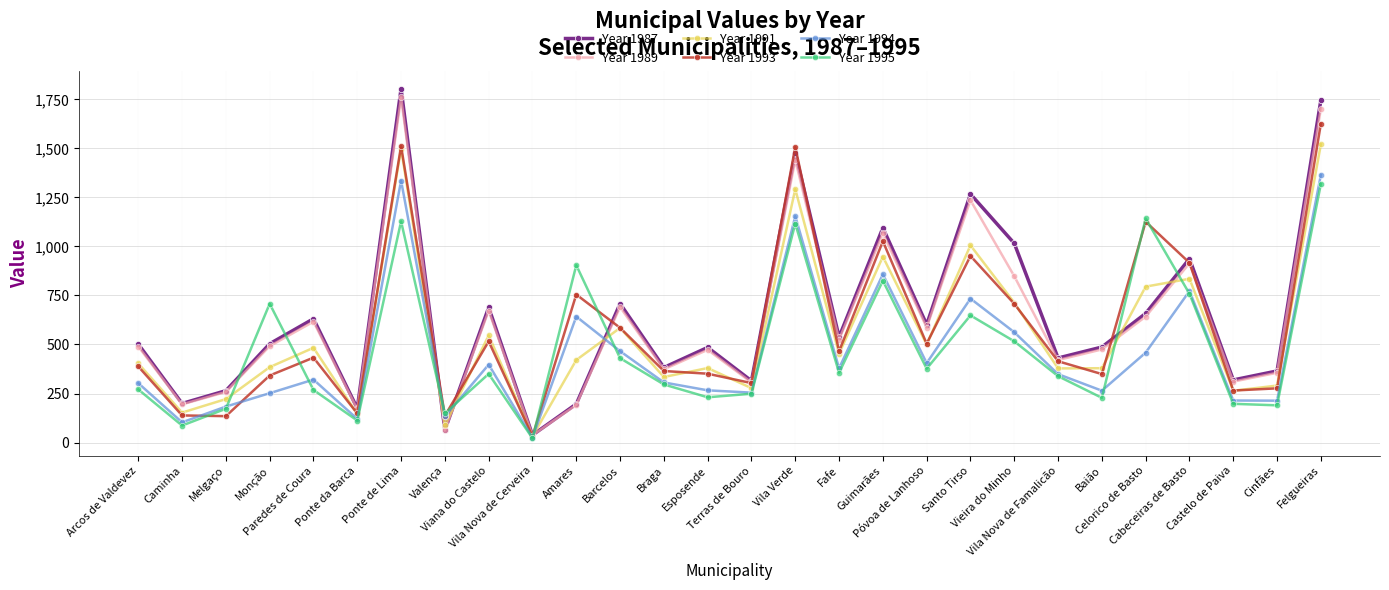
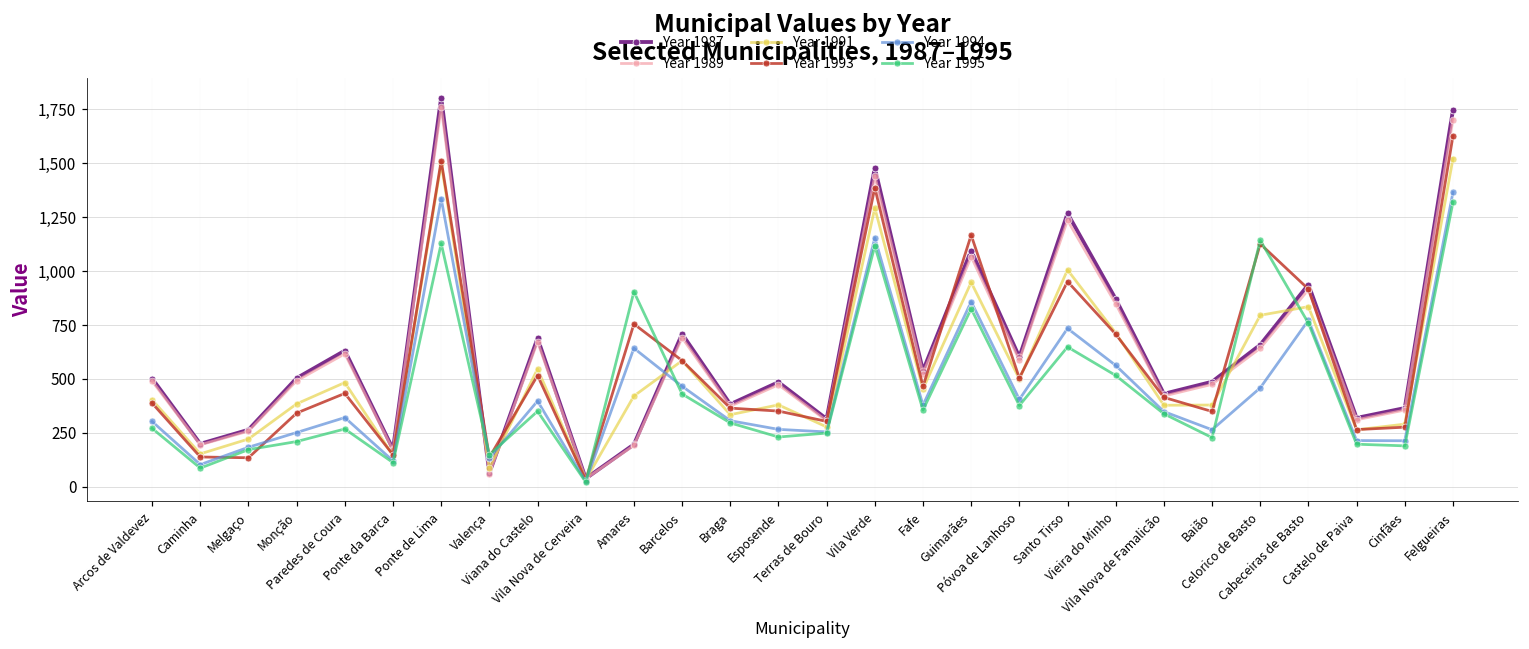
  {
    "Year 1987": {
      "Paredes de Coura": "630",
      "Ponte de Lima": "1,800",
      "Viana do Castelo": "690",
      "Barcelos": "710",
      "Vila Verde": "1,480",
      "Fafe": "540",
      "Guimarães": "1,090",
      "Póvoa de Lanhoso": "600",
      "Santo Tirso": "1,270",
-     "Vieira do Minho": "1,020",
+     "Vieira do Minho": "870",
      "Celorico de Basto": "660",
      "Cabeceiras de Basto": "940",
      "Felgueiras": "1,750"
    },
    "Year 1989": {
      "Paredes de Coura": "620",
      "Ponte de Lima": "1,760",
      "Viana do Castelo": "670",
      "Barcelos": "690",
      "Vila Verde": "1,440",
      "Fafe": "530",
      "Guimarães": "1,070",
      "Póvoa de Lanhoso": "590",
      "Santo Tirso": "1,240",
      "Vieira do Minho": "850",
      "Celorico de Basto": "640",
      "Felgueiras": "1,700"
    },
    "Year 1991": {
      "Arcos de Valdevez": "400",
      "Caminha": "150",
      "Melgaço": "220",
      "Monção": "380",
      "Paredes de Coura": "480",
      "Valença": "90",
      "Viana do Castelo": "550",
      "Amares": "420",
      "Braga": "330",
      "Esposende": "380",
      "Terras de Bouro": "280",
      "Vila Verde": "1,290",
      "Guimarães": "950",
      "Santo Tirso": "1,010",
      "Vila Nova de Famalicão": "380",
      "Baião": "380",
      "Celorico de Basto": "800",
      "Cabeceiras de Basto": "840",
      "Cinfães": "290",
      "Felgueiras": "1,520"
    },
    "Year 1993": {
      "Arcos de Valdevez": "390",
      "Caminha": "140",
      "Melgaço": "130",
      "Monção": "340",
      "Paredes de Coura": "430",
      "Viana do Castelo": "520",
      "Amares": "750",
      "Esposende": "350",
-     "Vila Verde": "1,510",
-     "Guimarães": "1,030",
+     "Vila Verde": "1,390",
+     "Guimarães": "1,170",
      "Santo Tirso": "950",
      "Baião": "350",
      "Celorico de Basto": "1,130",
      "Cinfães": "280",
      "Felgueiras": "1,630"
    },
    "Year 1994": {
      "Arcos de Valdevez": "300",
      "Caminha": "100",
      "Monção": "250",
      "Paredes de Coura": "320",
      "Ponte de Lima": "1,340",
      "Viana do Castelo": "400",
      "Amares": "640",
      "Barcelos": "470",
      "Esposende": "270",
      "Vila Verde": "1,150",
      "Fafe": "380",
      "Guimarães": "860",
      "Póvoa de Lanhoso": "400",
      "Santo Tirso": "730",
      "Vieira do Minho": "560",
      "Baião": "260",
      "Celorico de Basto": "460",
      "Cabeceiras de Basto": "770",
      "Castelo de Paiva": "210",
      "Cinfães": "210",
      "Felgueiras": "1,360"
    },
    "Year 1995": {
      "Arcos de Valdevez": "270",
      "Caminha": "90",
-     "Monção": "710",
+     "Monção": "210",
      "Paredes de Coura": "270",
      "Ponte de Lima": "1,130",
      "Viana do Castelo": "350",
      "Amares": "900",
      "Barcelos": "430",
      "Esposende": "230",
      "Vila Verde": "1,120",
      "Fafe": "360",
      "Guimarães": "830",
      "Póvoa de Lanhoso": "380",
      "Santo Tirso": "650",
      "Vieira do Minho": "520",
      "Baião": "230",
      "Celorico de Basto": "1,140",
      "Cabeceiras de Basto": "760",
      "Castelo de Paiva": "200",
      "Cinfães": "190",
      "Felgueiras": "1,320"
    }
  }
